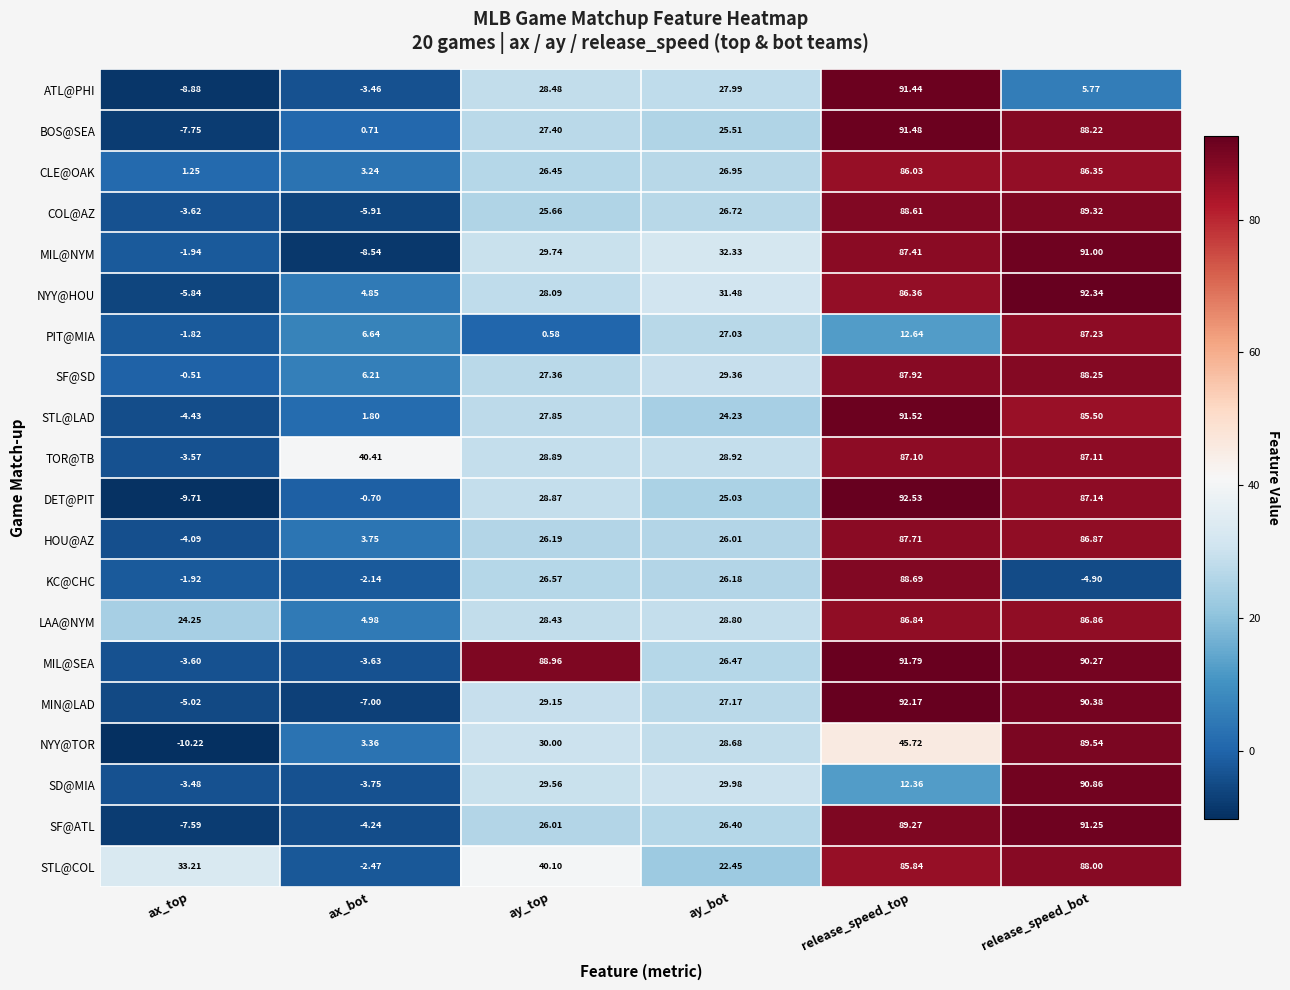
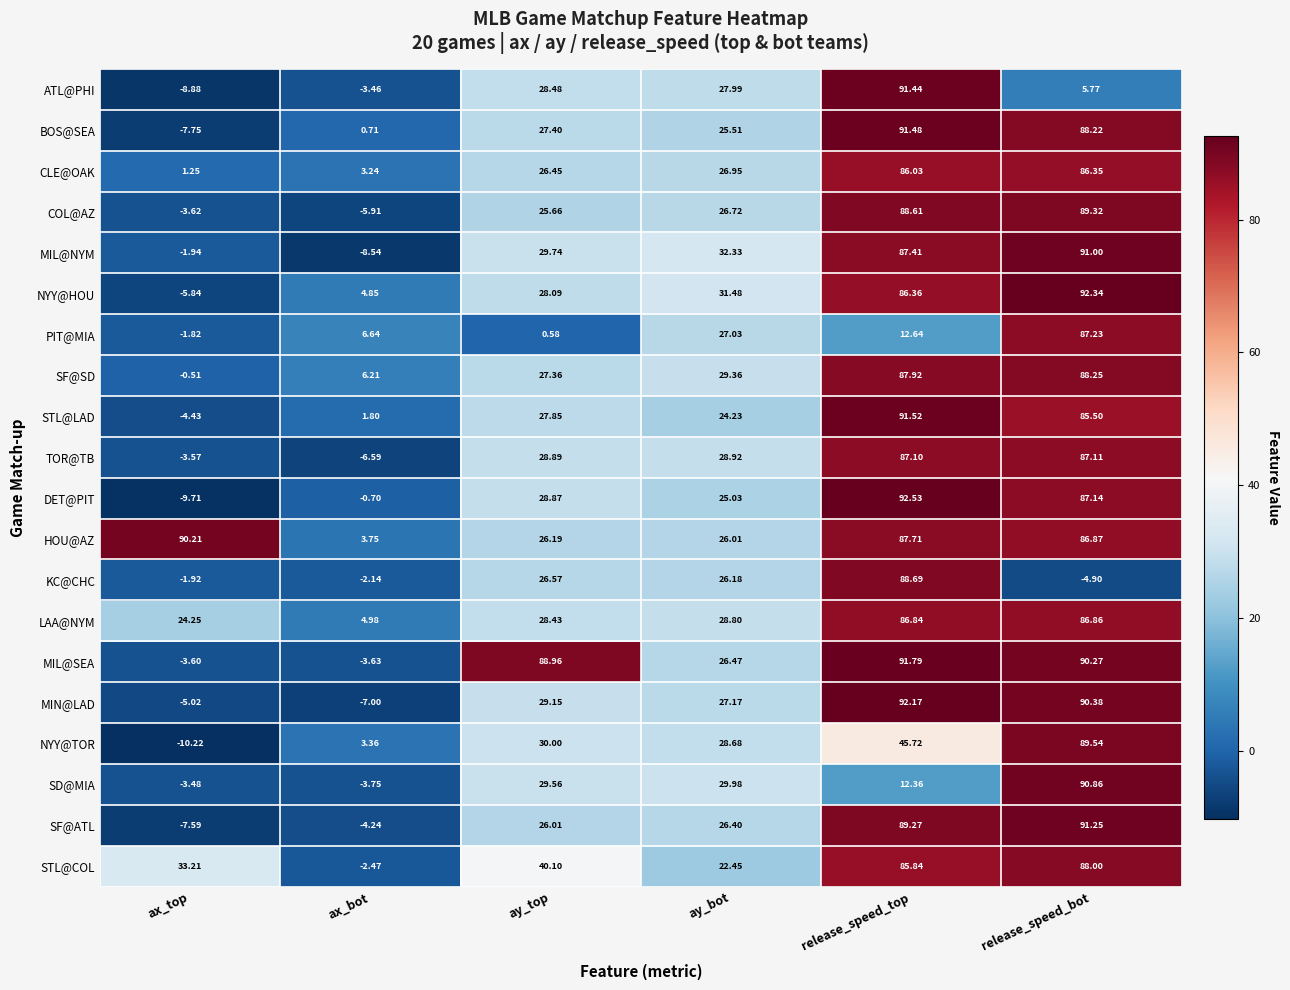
  {
    "ATL@PHI": {
      "ax_top": -8.88,
      "ax_bot": -3.46,
      "ay_top": 28.48,
      "ay_bot": 27.99,
      "release_speed_top": 91.44,
      "release_speed_bot": 5.77
    },
    "BOS@SEA": {
      "ax_top": -7.75,
      "ax_bot": 0.71,
      "ay_top": 27.40,
      "ay_bot": 25.51,
      "release_speed_top": 91.48,
      "release_speed_bot": 88.22
    },
    "CLE@OAK": {
      "ax_top": 1.25,
      "ax_bot": 3.24,
      "ay_top": 26.45,
      "ay_bot": 26.95,
      "release_speed_top": 86.03,
      "release_speed_bot": 86.35
    },
    "COL@AZ": {
      "ax_top": -3.62,
      "ax_bot": -5.91,
      "ay_top": 25.66,
      "ay_bot": 26.72,
      "release_speed_top": 88.61,
      "release_speed_bot": 89.32
    },
    "MIL@NYM": {
      "ax_top": -1.94,
      "ax_bot": -8.54,
      "ay_top": 29.74,
      "ay_bot": 32.33,
      "release_speed_top": 87.41,
      "release_speed_bot": 91.00
    },
    "NYY@HOU": {
      "ax_top": -5.84,
      "ax_bot": 4.85,
      "ay_top": 28.09,
      "ay_bot": 31.48,
      "release_speed_top": 86.36,
      "release_speed_bot": 92.34
    },
    "PIT@MIA": {
      "ax_top": -1.82,
      "ax_bot": 6.64,
      "ay_top": 0.58,
      "ay_bot": 27.03,
      "release_speed_top": 12.64,
      "release_speed_bot": 87.23
    },
    "SF@SD": {
      "ax_top": -0.51,
      "ax_bot": 6.21,
      "ay_top": 27.36,
      "ay_bot": 29.36,
      "release_speed_top": 87.92,
      "release_speed_bot": 88.25
    },
    "STL@LAD": {
      "ax_top": -4.43,
      "ax_bot": 1.80,
      "ay_top": 27.85,
      "ay_bot": 24.23,
      "release_speed_top": 91.52,
      "release_speed_bot": 85.50
    },
    "TOR@TB": {
      "ax_top": -3.57,
-     "ax_bot": 40.41,
+     "ax_bot": -6.59,
      "ay_top": 28.89,
      "ay_bot": 28.92,
      "release_speed_top": 87.10,
      "release_speed_bot": 87.11
    },
    "DET@PIT": {
      "ax_top": -9.71,
      "ax_bot": -0.70,
      "ay_top": 28.87,
      "ay_bot": 25.03,
      "release_speed_top": 92.53,
      "release_speed_bot": 87.14
    },
    "HOU@AZ": {
-     "ax_top": -4.09,
+     "ax_top": 90.21,
      "ax_bot": 3.75,
      "ay_top": 26.19,
      "ay_bot": 26.01,
      "release_speed_top": 87.71,
      "release_speed_bot": 86.87
    },
    "KC@CHC": {
      "ax_top": -1.92,
      "ax_bot": -2.14,
      "ay_top": 26.57,
      "ay_bot": 26.18,
      "release_speed_top": 88.69,
      "release_speed_bot": -4.90
    },
    "LAA@NYM": {
      "ax_top": 24.25,
      "ax_bot": 4.98,
      "ay_top": 28.43,
      "ay_bot": 28.80,
      "release_speed_top": 86.84,
      "release_speed_bot": 86.86
    },
    "MIL@SEA": {
      "ax_top": -3.60,
      "ax_bot": -3.63,
      "ay_top": 88.96,
      "ay_bot": 26.47,
      "release_speed_top": 91.79,
      "release_speed_bot": 90.27
    },
    "MIN@LAD": {
      "ax_top": -5.02,
      "ax_bot": -7.00,
      "ay_top": 29.15,
      "ay_bot": 27.17,
      "release_speed_top": 92.17,
      "release_speed_bot": 90.38
    },
    "NYY@TOR": {
      "ax_top": -10.22,
      "ax_bot": 3.36,
      "ay_top": 30.00,
      "ay_bot": 28.68,
      "release_speed_top": 45.72,
      "release_speed_bot": 89.54
    },
    "SD@MIA": {
      "ax_top": -3.48,
      "ax_bot": -3.75,
      "ay_top": 29.56,
      "ay_bot": 29.98,
      "release_speed_top": 12.36,
      "release_speed_bot": 90.86
    },
    "SF@ATL": {
      "ax_top": -7.59,
      "ax_bot": -4.24,
      "ay_top": 26.01,
      "ay_bot": 26.40,
      "release_speed_top": 89.27,
      "release_speed_bot": 91.25
    },
    "STL@COL": {
      "ax_top": 33.21,
      "ax_bot": -2.47,
      "ay_top": 40.10,
      "ay_bot": 22.45,
      "release_speed_top": 85.84,
      "release_speed_bot": 88.00
    }
  }
